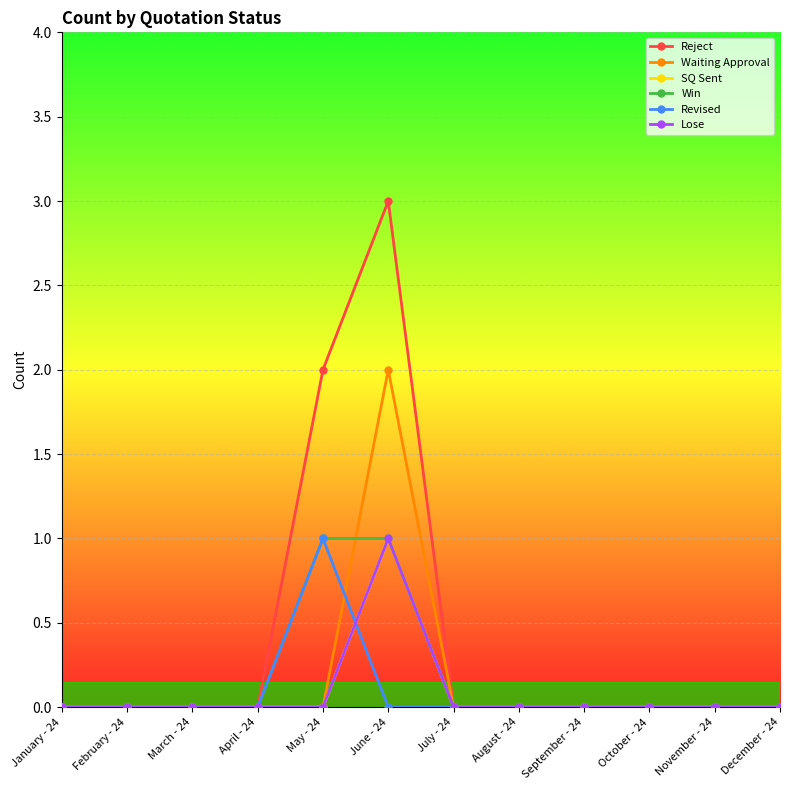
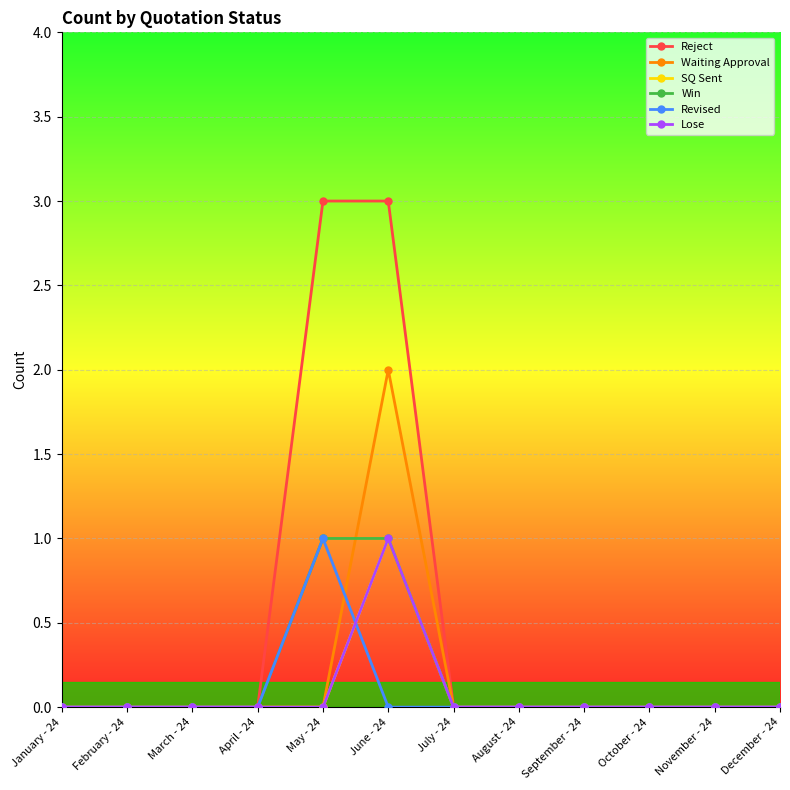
  {
    "Reject": {
-     "May - 24": 2,
+     "May - 24": 3,
      "June - 24": 3
    },
    "Waiting Approval": {
      "June - 24": 2
    }
  }
